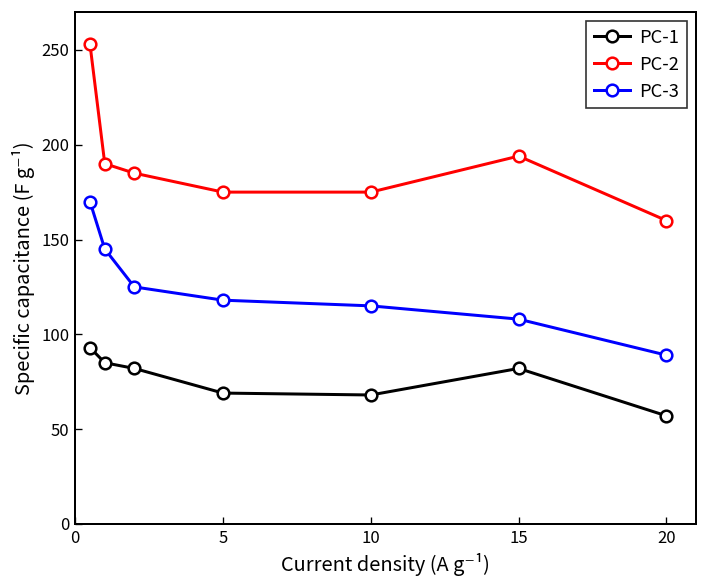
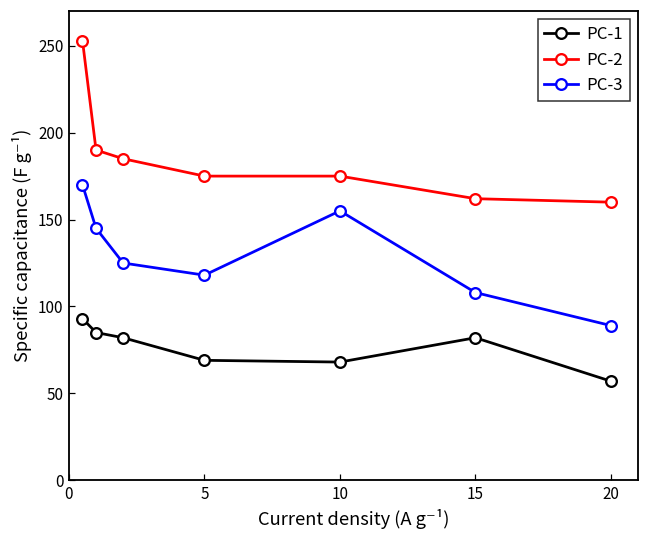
  {
    "PC-1": {
      "5": 69,
      "10": 68,
      "15": 82,
      "20": 57
    },
    "PC-2": {
      "5": 175,
      "10": 175,
-     "15": 194,
+     "15": 162,
      "20": 160
    },
    "PC-3": {
      "5": 118,
-     "10": 115,
+     "10": 155,
      "15": 108,
      "20": 89
    }
  }
